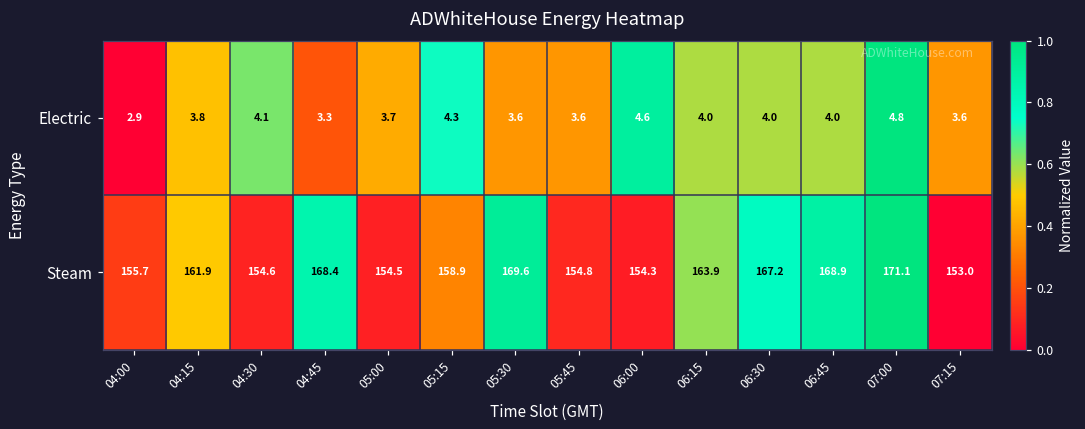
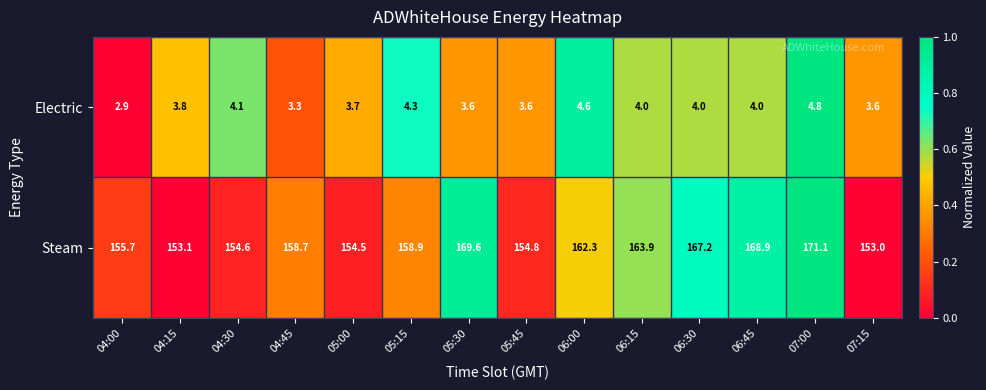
  {
    "Electric": {
      "04:00": 2.9,
      "04:15": 3.8,
      "04:30": 4.1,
      "04:45": 3.3,
      "05:00": 3.7,
      "05:15": 4.3,
      "05:30": 3.6,
      "05:45": 3.6,
      "06:00": 4.6,
      "06:15": 4.0,
      "06:30": 4.0,
      "06:45": 4.0,
      "07:15": 3.6
    },
    "Steam": {
      "04:00": 155.7,
-     "04:15": 161.9,
+     "04:15": 153.1,
      "04:30": 154.6,
-     "04:45": 168.4,
+     "04:45": 158.7,
      "05:00": 154.5,
      "05:15": 158.9,
      "05:30": 169.6,
      "05:45": 154.8,
-     "06:00": 154.3,
+     "06:00": 162.3,
      "06:15": 163.9,
      "06:30": 167.2,
      "06:45": 168.9,
      "07:00": 171.1,
      "07:15": 153.0
    }
  }
